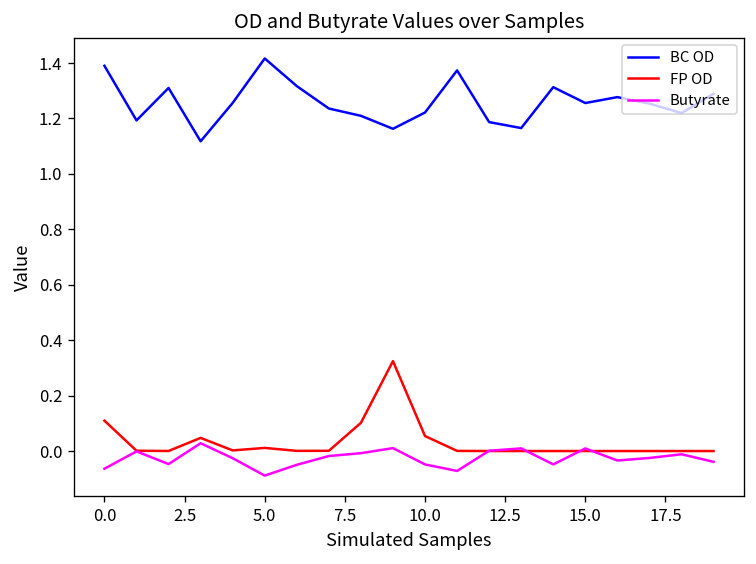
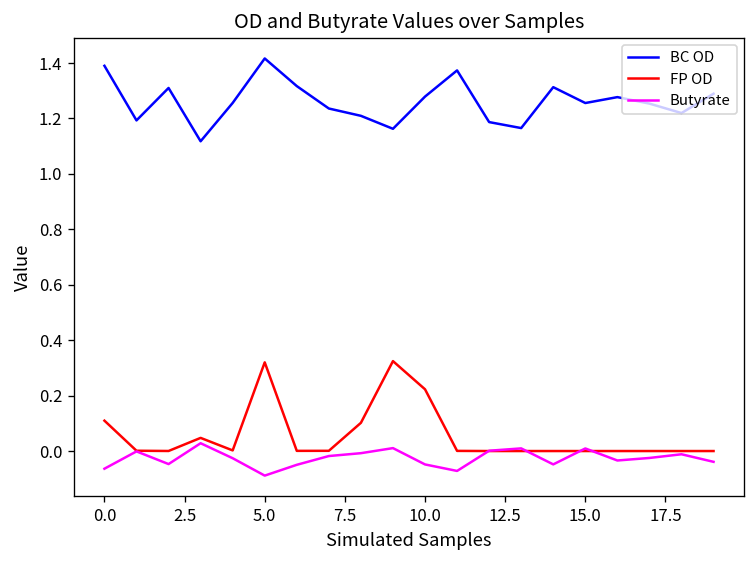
  {
    "BC OD": {
      "0.0": 1.39,
      "5.0": 1.42,
-     "10.0": 1.22,
+     "10.0": 1.28,
      "15.0": 1.26
    },
    "FP OD": {
      "0.0": 0.11,
-     "5.0": 0.01,
-     "10.0": 0.05
+     "5.0": 0.32,
+     "10.0": 0.22
    },
    "Butyrate": {
      "0.0": -0.06,
      "5.0": -0.09,
      "10.0": -0.05
    }
  }
